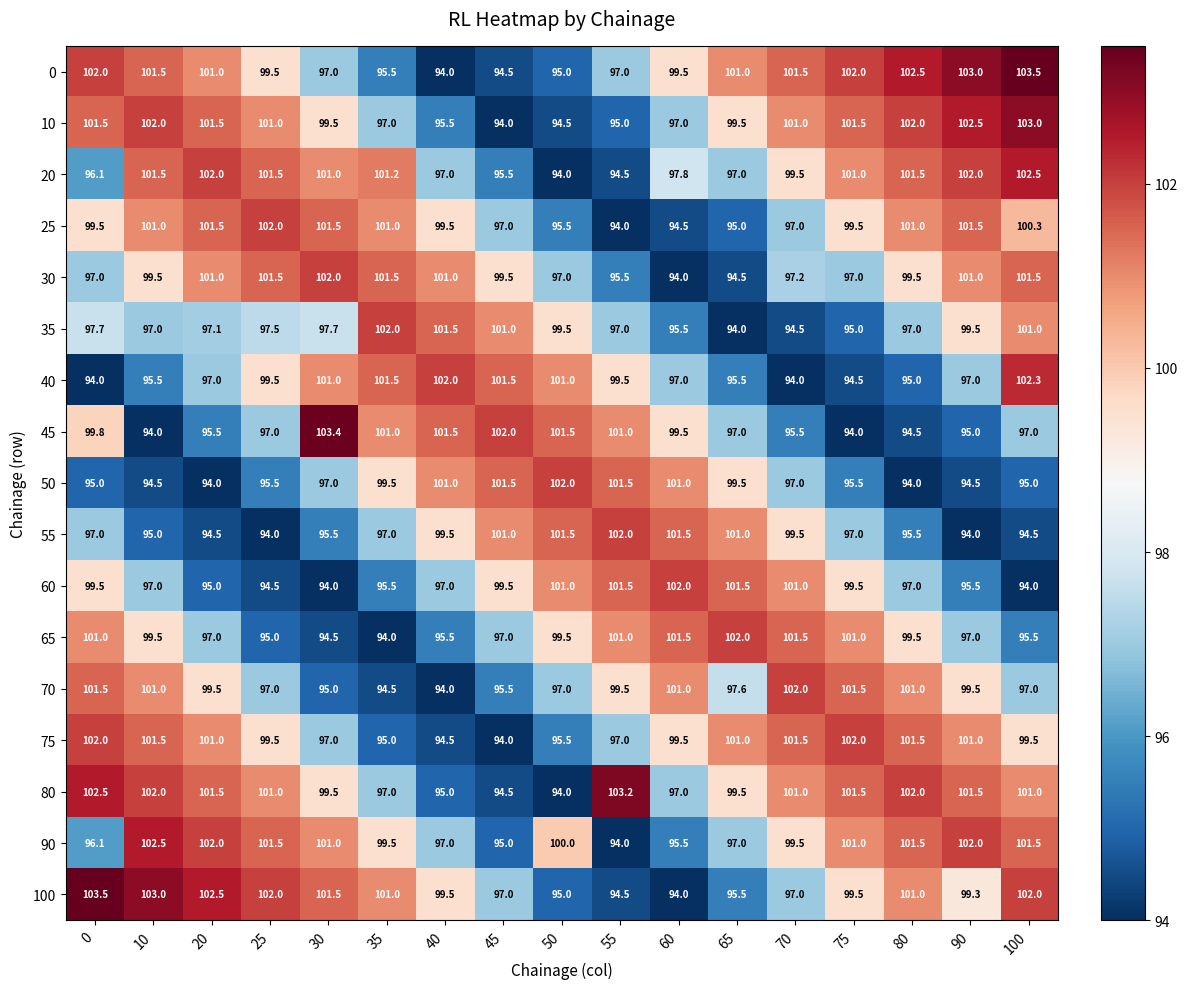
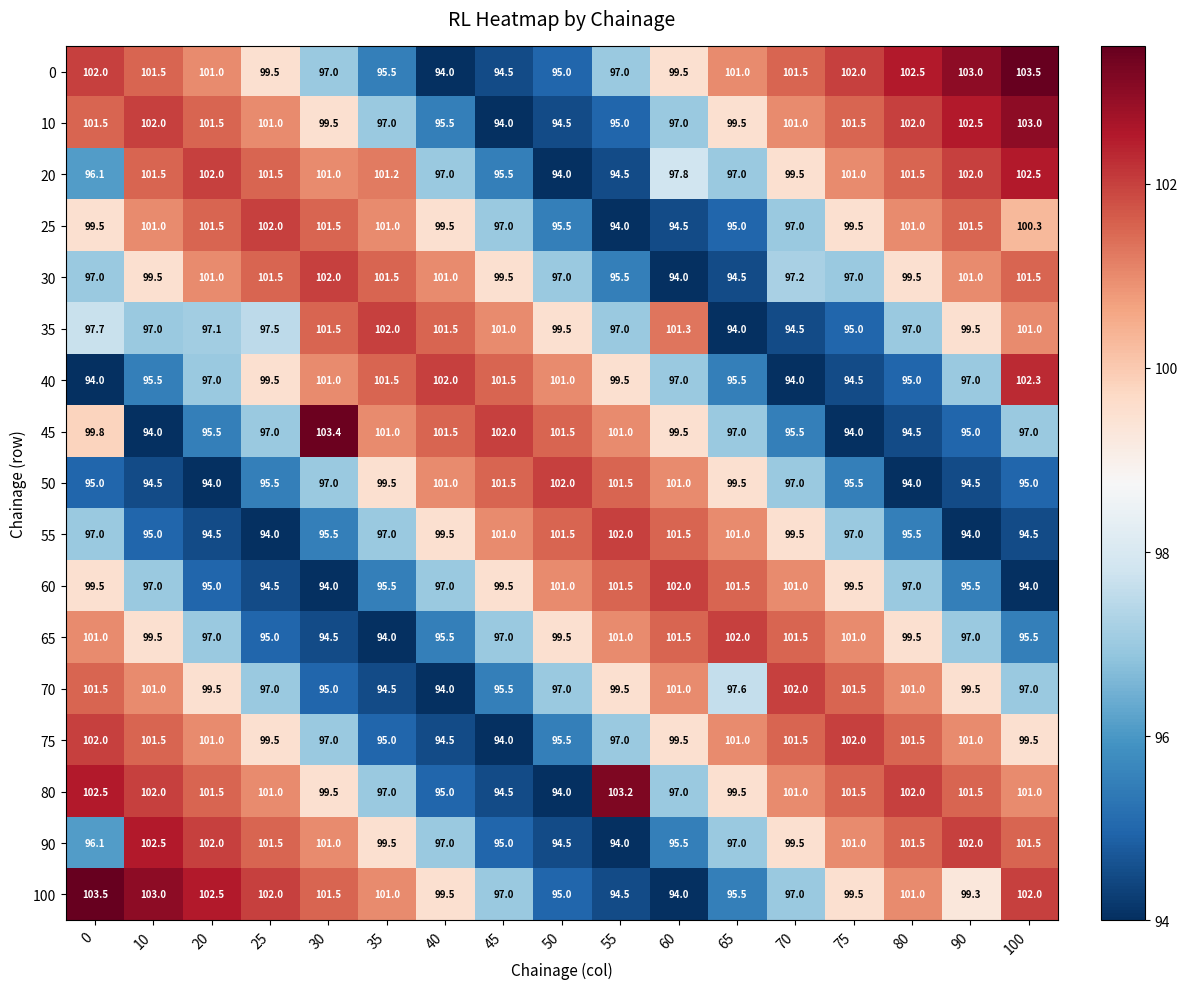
  {
    "35": {
      "0": 97.7,
      "10": 97.0,
      "20": 97.1,
      "25": 97.5,
-     "30": 97.7,
+     "30": 101.5,
      "35": 102.0,
      "40": 101.5,
      "45": 101.0,
      "50": 99.5,
      "55": 97.0,
-     "60": 95.5,
+     "60": 101.3,
      "65": 94.0,
      "70": 94.5,
      "75": 95.0,
      "80": 97.0,
      "90": 99.5,
      "100": 101.0
    },
    "90": {
      "0": 96.1,
      "10": 102.5,
      "20": 102.0,
      "25": 101.5,
      "30": 101.0,
      "35": 99.5,
      "40": 97.0,
      "45": 95.0,
-     "50": 100.0,
+     "50": 94.5,
      "55": 94.0,
      "60": 95.5,
      "65": 97.0,
      "70": 99.5,
      "75": 101.0,
      "80": 101.5,
      "90": 102.0,
      "100": 101.5
    }
  }
